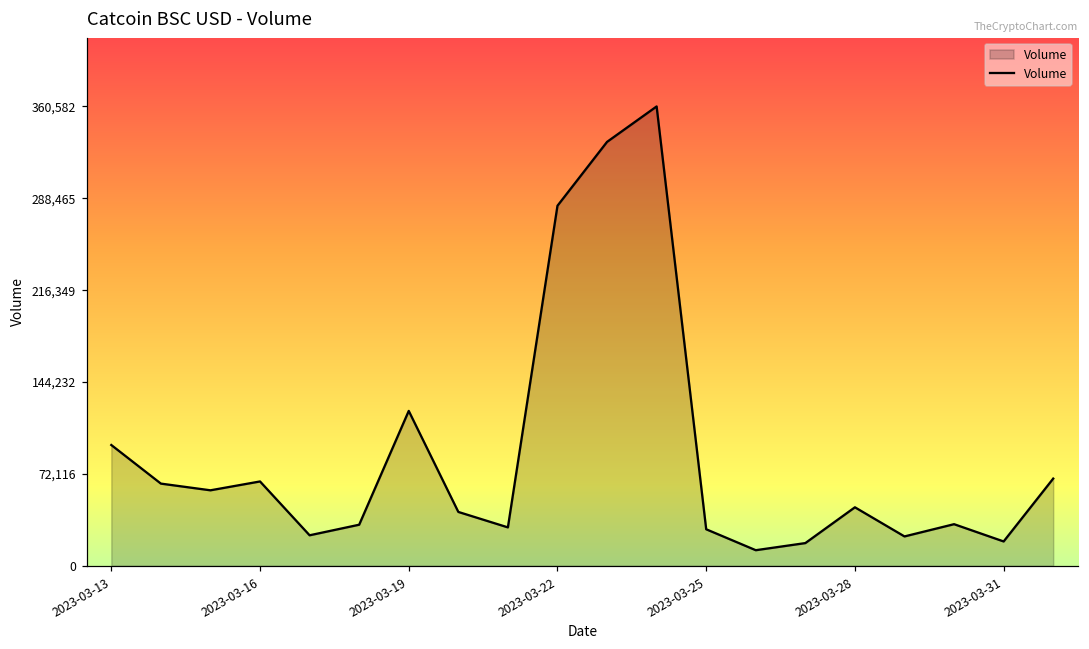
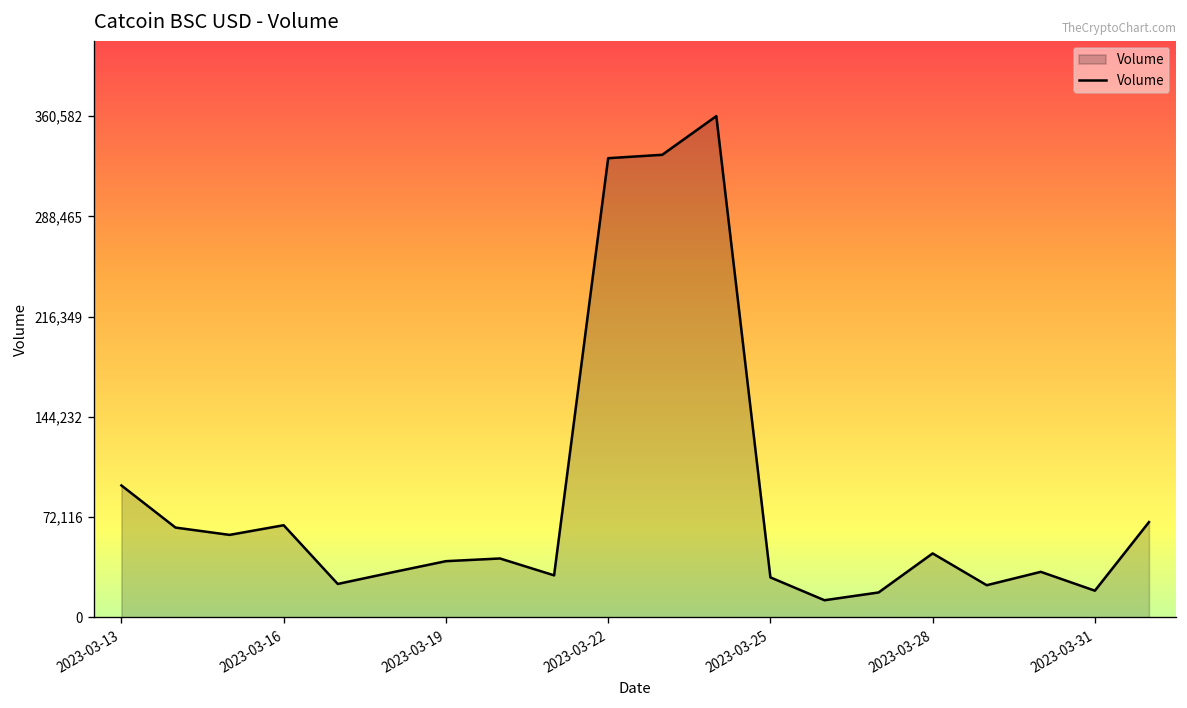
  {
    "2023-03-13": "95,000",
    "2023-03-16": "66,000",
-   "2023-03-19": "122,000",
-   "2023-03-22": "283,000",
+   "2023-03-19": "40,000",
+   "2023-03-22": "330,000",
    "2023-03-25": "29,000",
    "2023-03-28": "46,000",
    "2023-03-31": "19,000"
  }
